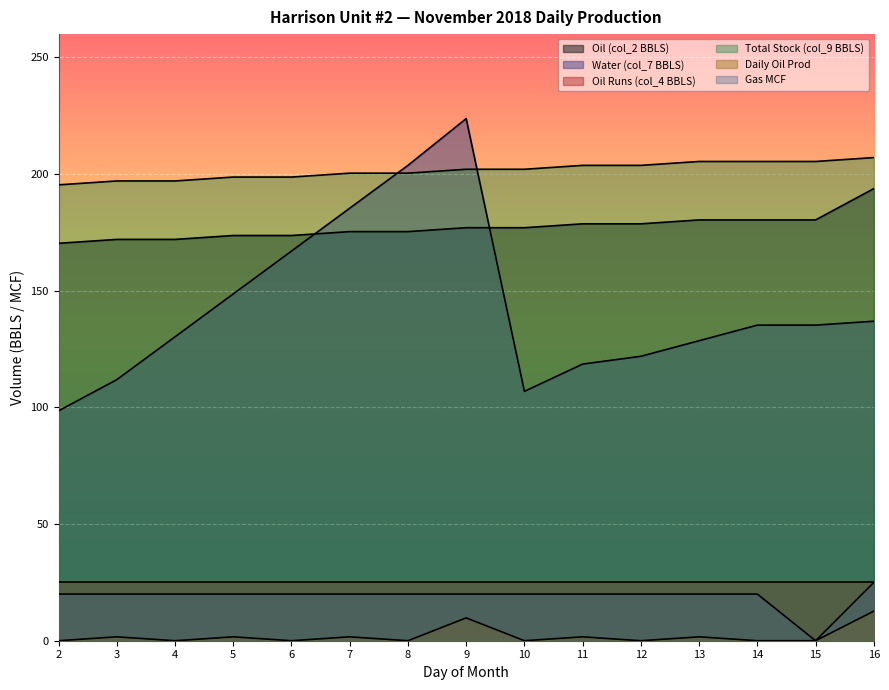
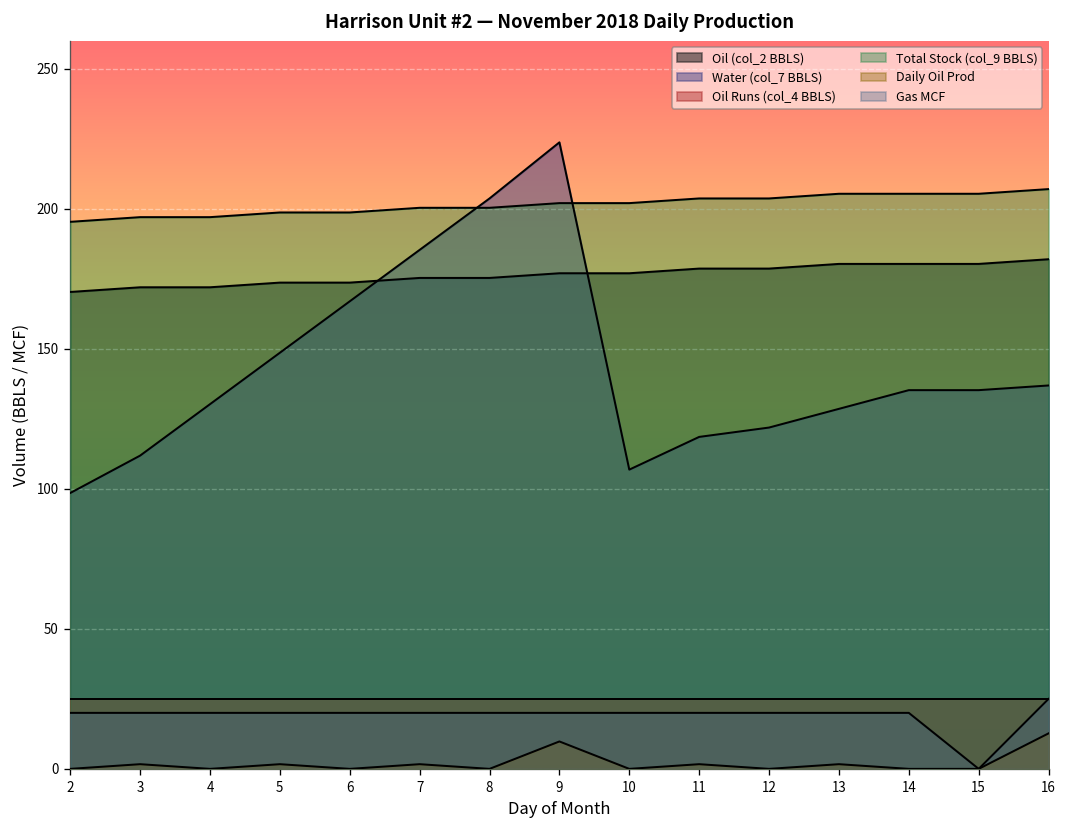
  {
    "Oil (col_2 BBLS)": {
      "2": 170,
      "3": 172,
      "4": 172,
      "5": 174,
      "6": 174,
      "7": 175,
      "8": 175,
      "9": 177,
      "10": 177,
      "11": 179,
      "12": 179,
      "13": 180,
      "14": 180,
      "15": 180,
-     "16": 194
+     "16": 182
    },
    "Oil Runs (col_4 BBLS)": {
      "2": 25,
      "3": 25,
      "4": 25,
      "5": 25,
      "6": 25,
      "7": 25,
      "8": 25,
      "9": 25,
      "10": 25,
      "11": 25,
      "12": 25,
      "13": 25,
      "14": 25,
      "15": 25
    },
    "Total Stock (col_9 BBLS)": {
      "2": 195,
      "3": 197,
      "4": 197,
      "5": 199,
      "6": 199,
      "7": 200,
      "8": 200,
      "9": 202,
      "10": 202,
      "11": 204,
      "12": 204,
      "13": 205,
      "14": 205,
      "15": 205,
      "16": 207
    },
    "Daily Oil Prod": {
      "2": 0,
      "3": 2,
      "4": 0,
      "5": 2,
      "6": 0,
      "7": 2,
      "8": 0,
      "9": 10,
      "10": 0,
      "11": 2,
      "12": 0,
      "13": 2,
      "14": 0,
      "16": 13
    }
  }
